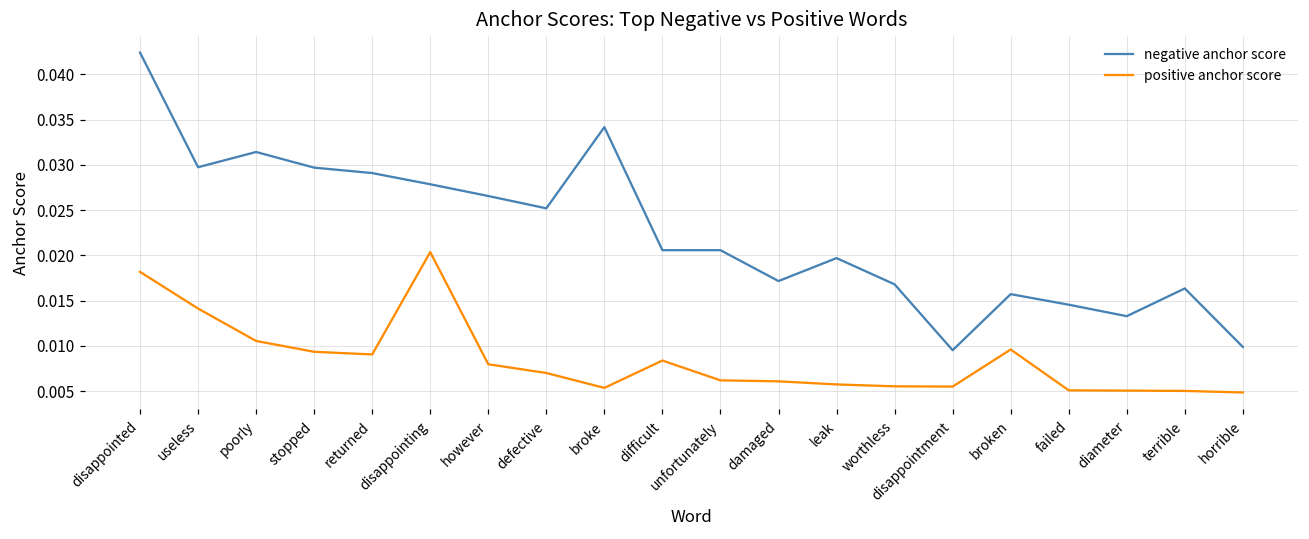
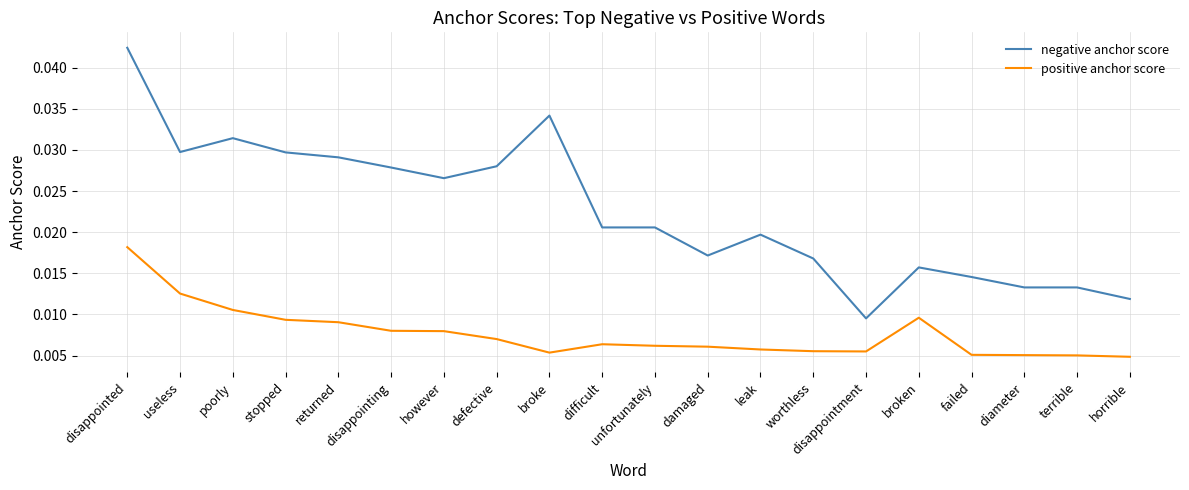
  {
    "negative anchor score": {
      "disappointed": 0.042,
      "useless": 0.030,
      "poorly": 0.031,
      "stopped": 0.030,
      "returned": 0.029,
      "disappointing": 0.028,
      "however": 0.027,
-     "defective": 0.025,
+     "defective": 0.028,
      "broke": 0.034,
      "difficult": 0.021,
      "unfortunately": 0.021,
      "damaged": 0.017,
      "leak": 0.020,
      "worthless": 0.017,
      "disappointment": 0.010,
      "broken": 0.016,
      "failed": 0.015,
      "diameter": 0.013,
-     "terrible": 0.016,
-     "horrible": 0.010
+     "terrible": 0.013,
+     "horrible": 0.012
    },
    "positive anchor score": {
      "disappointed": 0.018,
-     "useless": 0.014,
+     "useless": 0.013,
      "poorly": 0.011,
      "stopped": 0.009,
      "returned": 0.009,
-     "disappointing": 0.020,
+     "disappointing": 0.008,
      "however": 0.008,
      "defective": 0.007,
      "broke": 0.005,
-     "difficult": 0.008,
+     "difficult": 0.006,
      "unfortunately": 0.006,
      "damaged": 0.006,
      "leak": 0.006,
      "worthless": 0.006,
      "disappointment": 0.005,
      "broken": 0.010,
      "failed": 0.005,
      "diameter": 0.005,
      "terrible": 0.005,
      "horrible": 0.005
    }
  }
